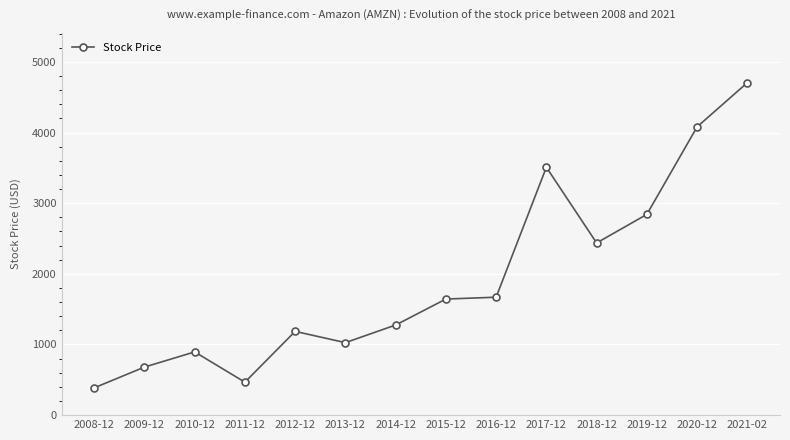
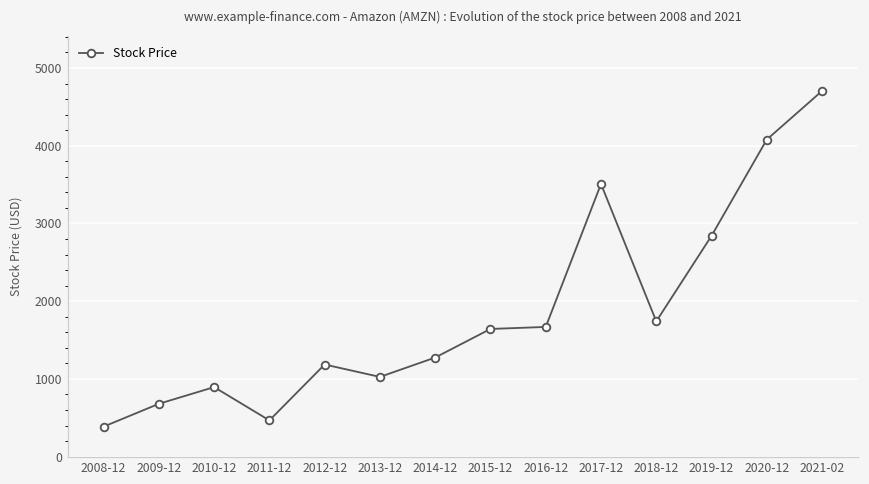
  {
    "2008-12": 400,
    "2009-12": 700,
    "2010-12": 900,
    "2011-12": 500,
    "2012-12": 1200,
    "2013-12": 1000,
    "2014-12": 1300,
    "2015-12": 1600,
    "2016-12": 1700,
    "2017-12": 3500,
-   "2018-12": 2400,
+   "2018-12": 1700,
    "2019-12": 2800,
    "2020-12": 4100,
    "2021-02": 4700
  }
